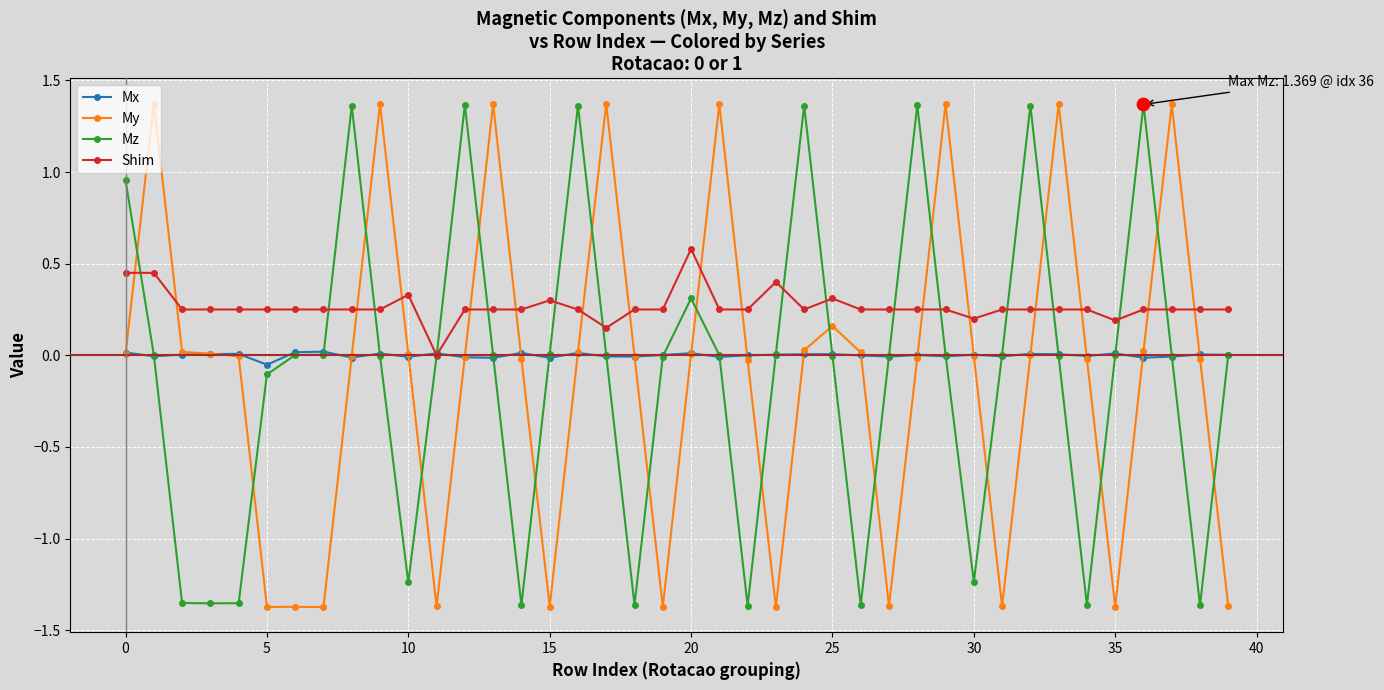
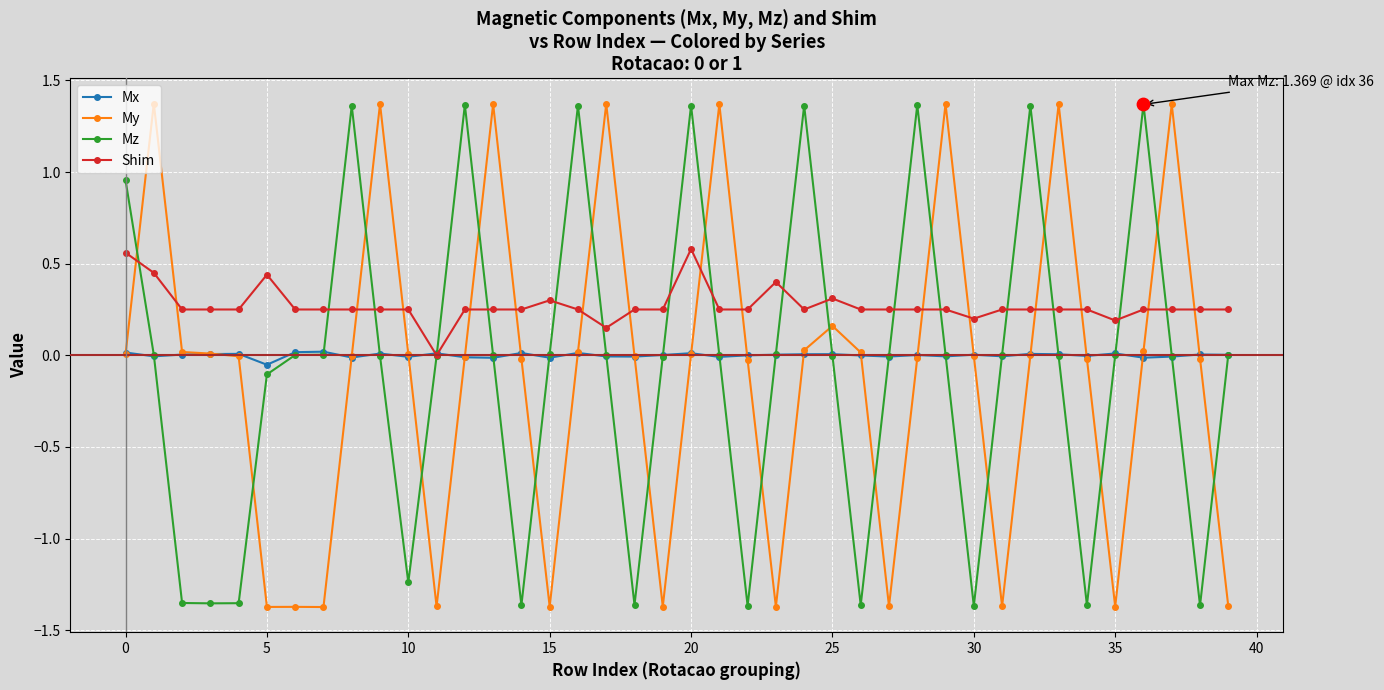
  {
    "Mx": {
      "5": -0.05,
      "10": -0.01,
      "15": -0.01
    },
    "My": {
      "5": -1.37,
      "10": 0.01,
      "15": -1.37,
      "25": 0.16,
      "35": -1.37
    },
    "Mz": {
      "0": 0.96,
      "5": -0.10,
      "10": -1.24,
      "15": 0.01,
-     "20": 0.31,
-     "30": -1.24
+     "20": 1.36,
+     "30": -1.37
    },
    "Shim": {
-     "0": 0.45,
-     "5": 0.25,
-     "10": 0.33,
+     "0": 0.56,
+     "5": 0.44,
+     "10": 0.25,
      "15": 0.30,
      "20": 0.58,
      "25": 0.31,
      "30": 0.20,
      "35": 0.19
    }
  }
